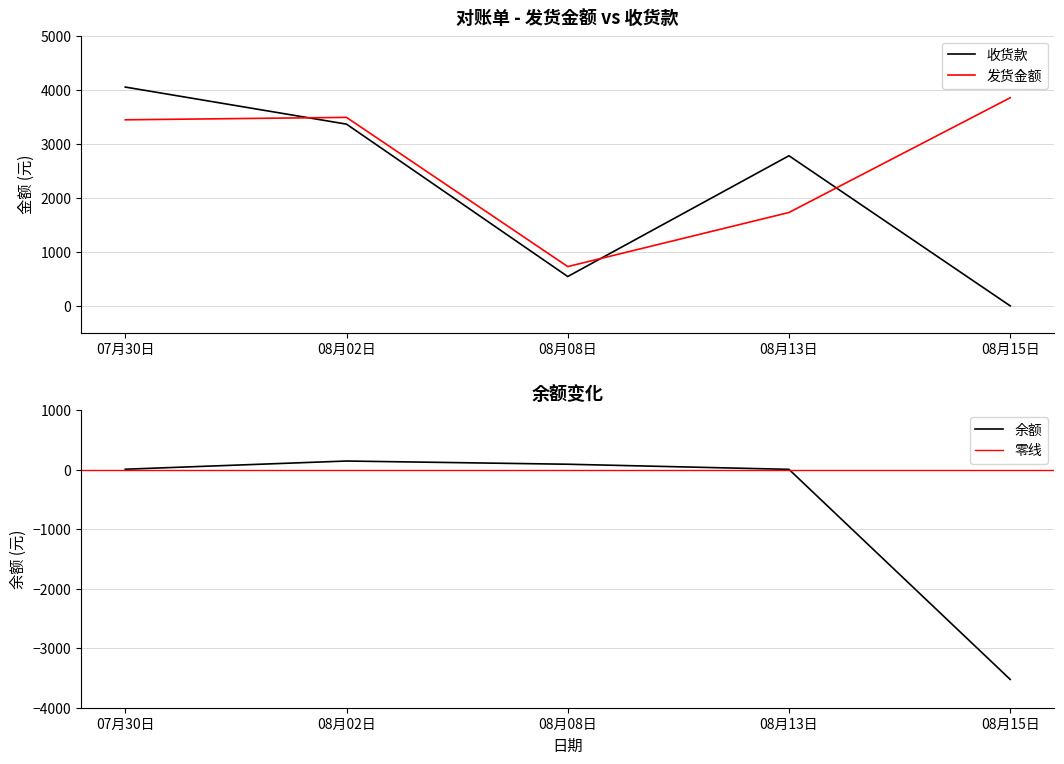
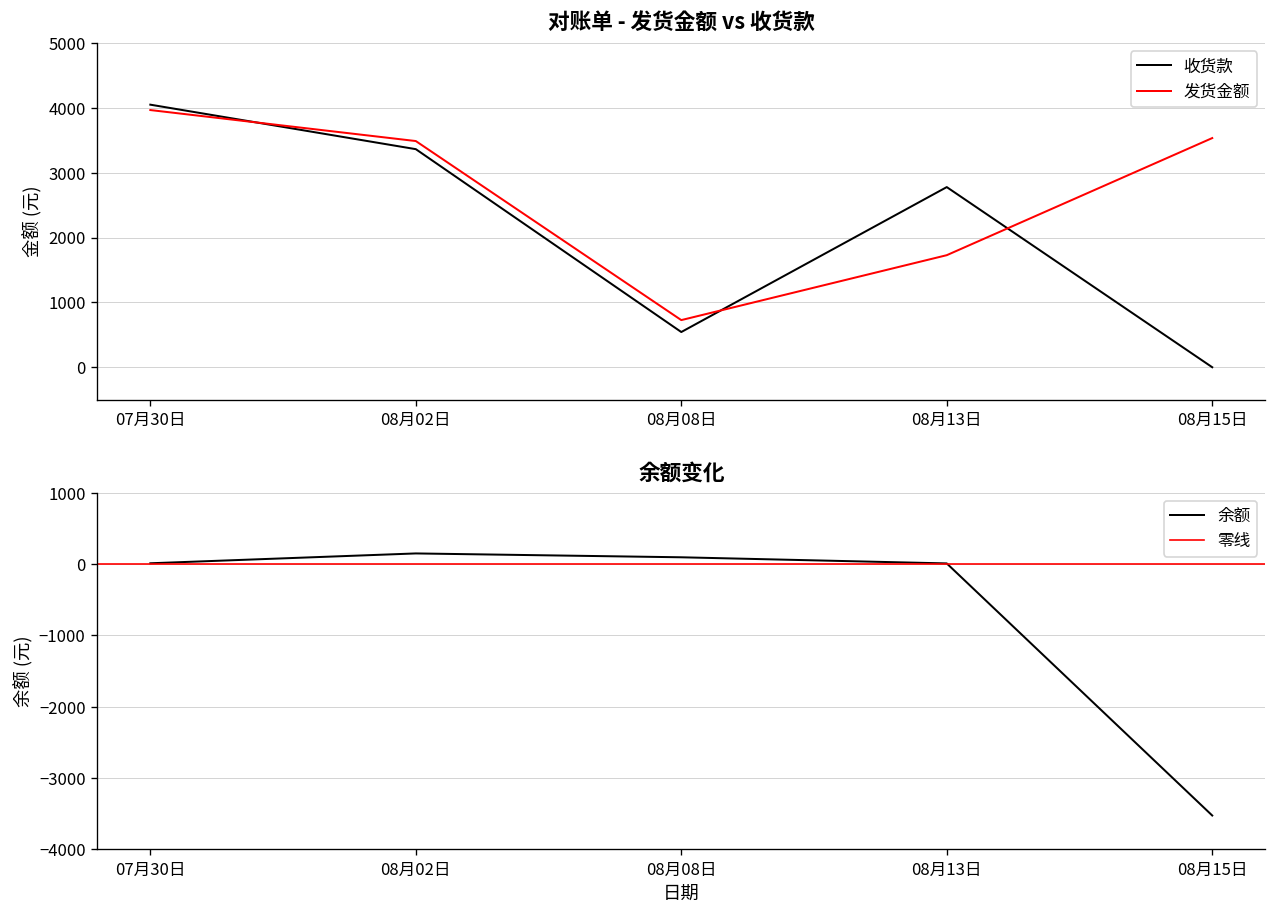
  {
    "对账单 - 发货金额 vs 收货款": {
      "收货款": {
        "07月30日": 4000,
        "08月02日": 3400,
        "08月08日": 500,
        "08月13日": 2800,
        "08月15日": 0
      },
      "发货金额": {
-       "07月30日": 3400,
+       "07月30日": 4000,
        "08月02日": 3500,
        "08月08日": 700,
        "08月13日": 1700,
-       "08月15日": 3900
+       "08月15日": 3500
      }
    },
    "余额变化": {
      "07月30日": 0,
      "08月02日": 200,
      "08月08日": 100,
      "08月13日": 0,
      "08月15日": -3500
    }
  }
